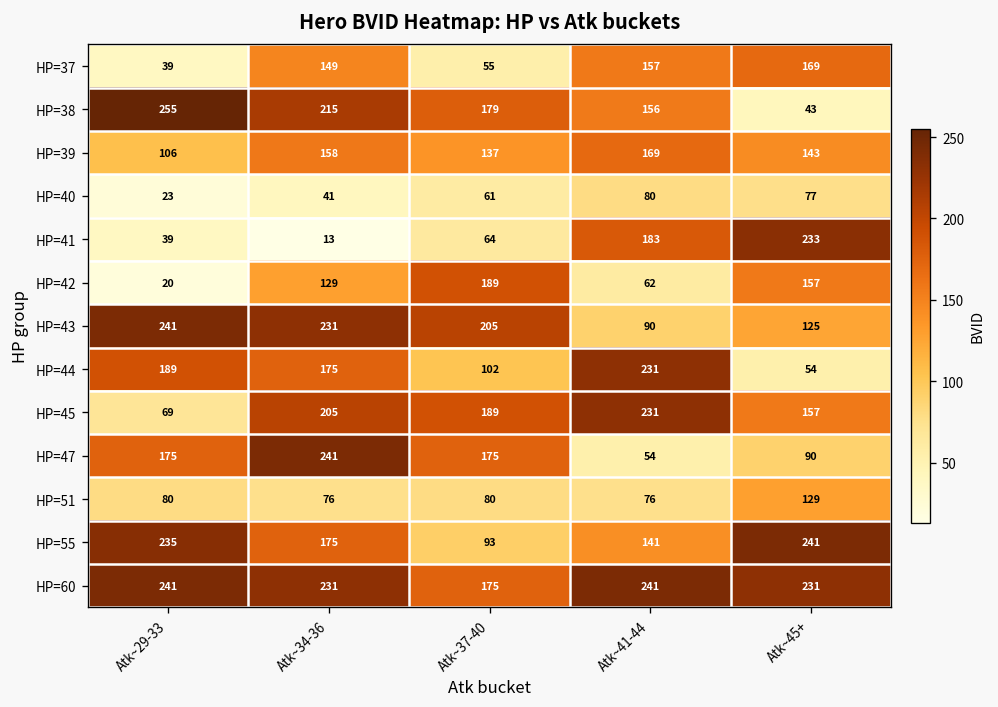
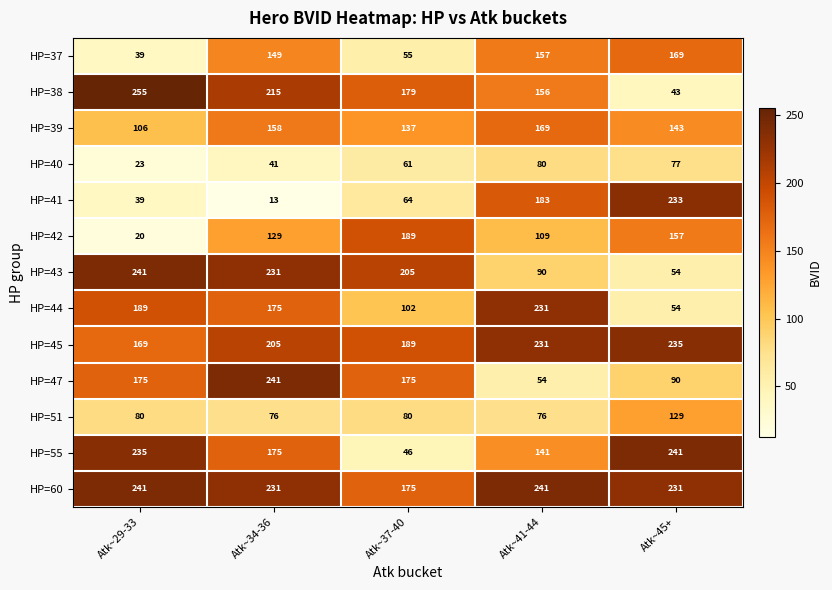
  {
    "HP=37": {
      "Atk~29-33": 39,
      "Atk~34-36": 149,
      "Atk~37-40": 55,
      "Atk~41-44": 157,
      "Atk~45+": 169
    },
    "HP=38": {
      "Atk~29-33": 255,
      "Atk~34-36": 215,
      "Atk~37-40": 179,
      "Atk~41-44": 156,
      "Atk~45+": 43
    },
    "HP=39": {
      "Atk~29-33": 106,
      "Atk~34-36": 158,
      "Atk~37-40": 137,
      "Atk~41-44": 169,
      "Atk~45+": 143
    },
    "HP=40": {
      "Atk~29-33": 23,
      "Atk~34-36": 41,
      "Atk~37-40": 61,
      "Atk~41-44": 80,
      "Atk~45+": 77
    },
    "HP=41": {
      "Atk~29-33": 39,
      "Atk~34-36": 13,
      "Atk~37-40": 64,
      "Atk~41-44": 183,
      "Atk~45+": 233
    },
    "HP=42": {
      "Atk~29-33": 20,
      "Atk~34-36": 129,
      "Atk~37-40": 189,
-     "Atk~41-44": 62,
+     "Atk~41-44": 109,
      "Atk~45+": 157
    },
    "HP=43": {
      "Atk~29-33": 241,
      "Atk~34-36": 231,
      "Atk~37-40": 205,
      "Atk~41-44": 90,
-     "Atk~45+": 125
+     "Atk~45+": 54
    },
    "HP=44": {
      "Atk~29-33": 189,
      "Atk~34-36": 175,
      "Atk~37-40": 102,
      "Atk~41-44": 231,
      "Atk~45+": 54
    },
    "HP=45": {
-     "Atk~29-33": 69,
+     "Atk~29-33": 169,
      "Atk~34-36": 205,
      "Atk~37-40": 189,
      "Atk~41-44": 231,
-     "Atk~45+": 157
+     "Atk~45+": 235
    },
    "HP=47": {
      "Atk~29-33": 175,
      "Atk~34-36": 241,
      "Atk~37-40": 175,
      "Atk~41-44": 54,
      "Atk~45+": 90
    },
    "HP=51": {
      "Atk~29-33": 80,
      "Atk~34-36": 76,
      "Atk~37-40": 80,
      "Atk~41-44": 76,
      "Atk~45+": 129
    },
    "HP=55": {
      "Atk~29-33": 235,
      "Atk~34-36": 175,
-     "Atk~37-40": 93,
+     "Atk~37-40": 46,
      "Atk~41-44": 141,
      "Atk~45+": 241
    },
    "HP=60": {
      "Atk~29-33": 241,
      "Atk~34-36": 231,
      "Atk~37-40": 175,
      "Atk~41-44": 241,
      "Atk~45+": 231
    }
  }
